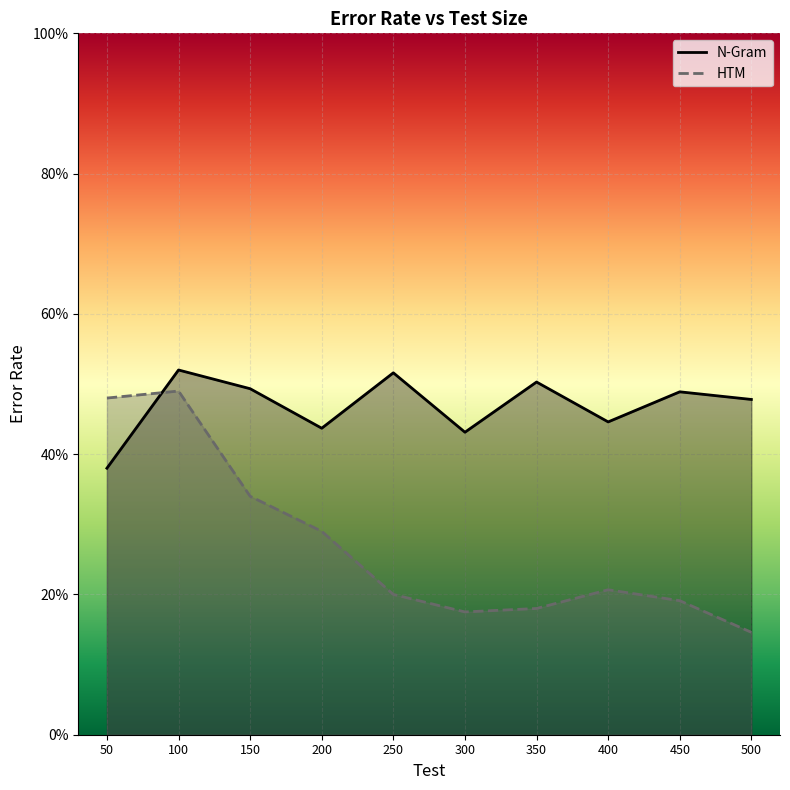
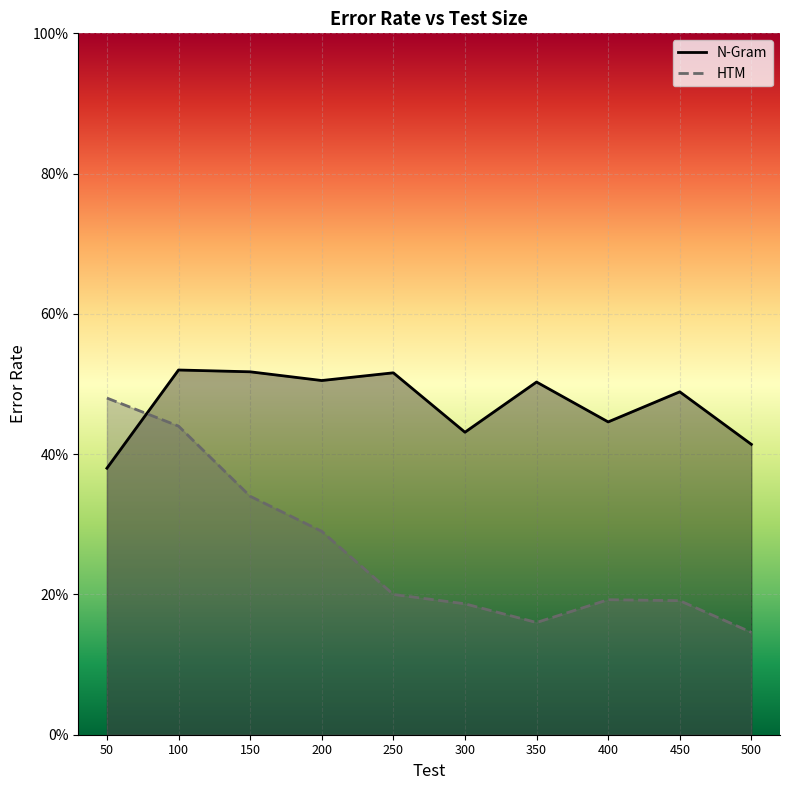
  {
    "N-Gram": {
      "50": "38%",
      "100": "52%",
-     "150": "49%",
-     "200": "44%",
+     "150": "52%",
+     "200": "51%",
      "250": "52%",
      "300": "43%",
      "350": "50%",
      "400": "45%",
      "450": "49%",
-     "500": "48%"
+     "500": "41%"
    },
    "HTM": {
      "50": "48%",
-     "100": "49%",
+     "100": "44%",
      "150": "34%",
      "200": "29%",
      "250": "20%",
-     "300": "18%",
-     "350": "18%",
-     "400": "21%",
+     "300": "19%",
+     "350": "16%",
+     "400": "19%",
      "450": "19%",
      "500": "15%"
    }
  }
